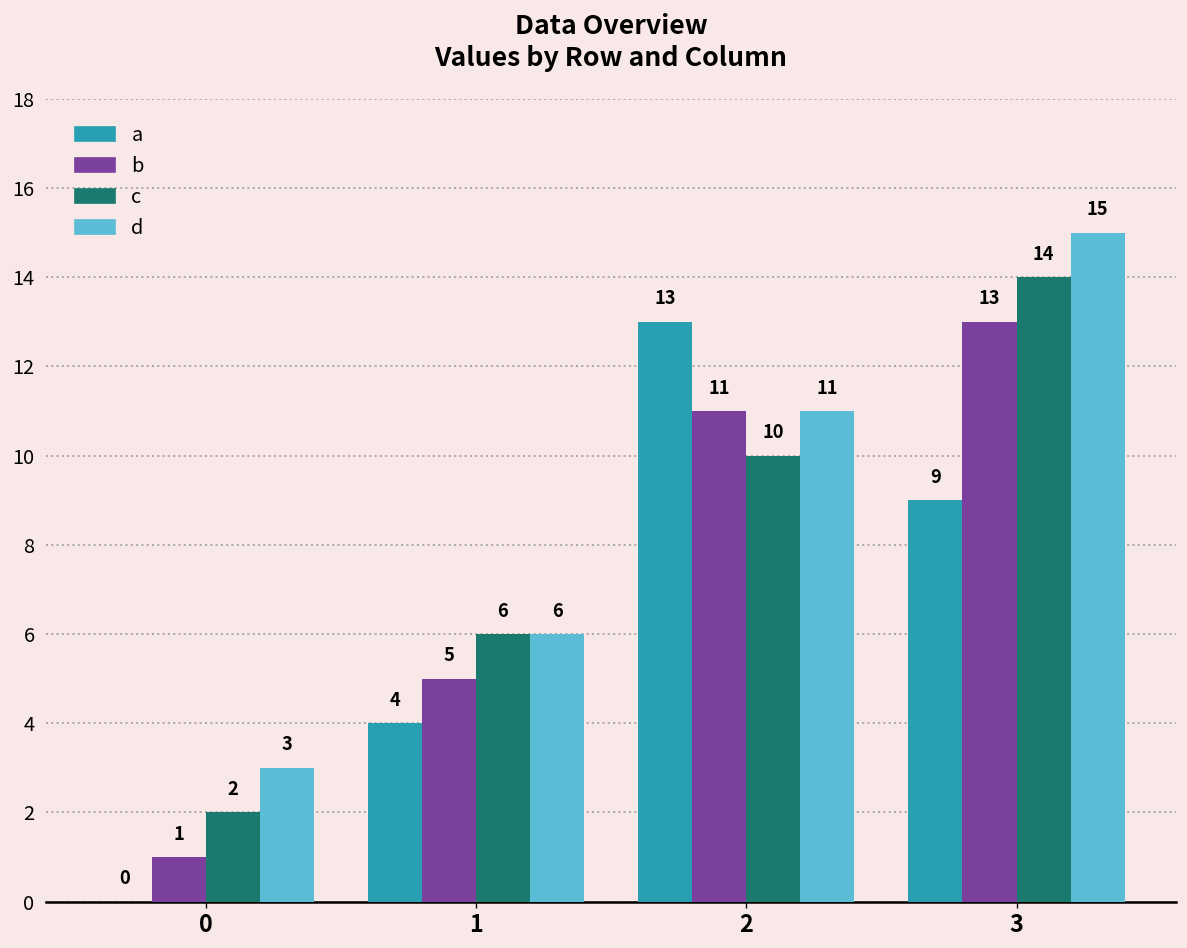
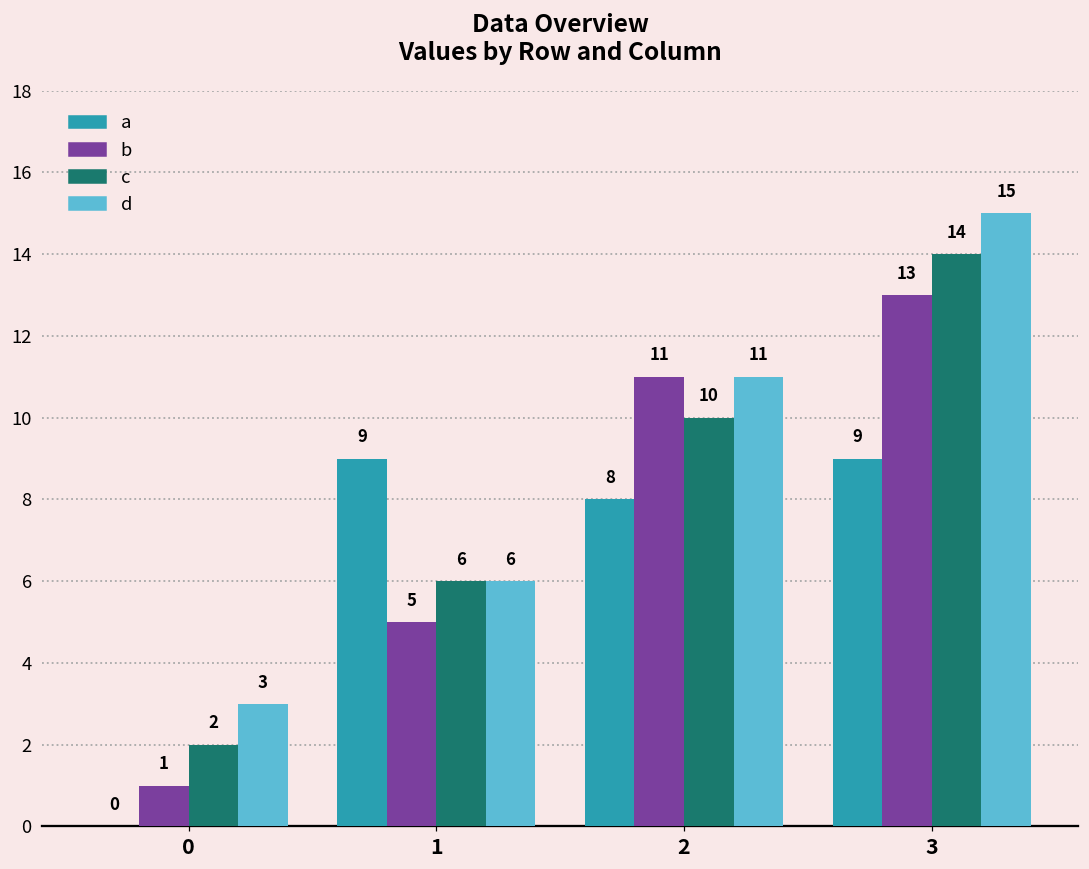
  {
    "a": {
      "0": 0,
-     "1": 4,
-     "2": 13,
+     "1": 9,
+     "2": 8,
      "3": 9
    },
    "b": {
      "0": 1,
      "1": 5,
      "2": 11,
      "3": 13
    },
    "c": {
      "0": 2,
      "1": 6,
      "2": 10,
      "3": 14
    },
    "d": {
      "0": 3,
      "1": 6,
      "2": 11,
      "3": 15
    }
  }
